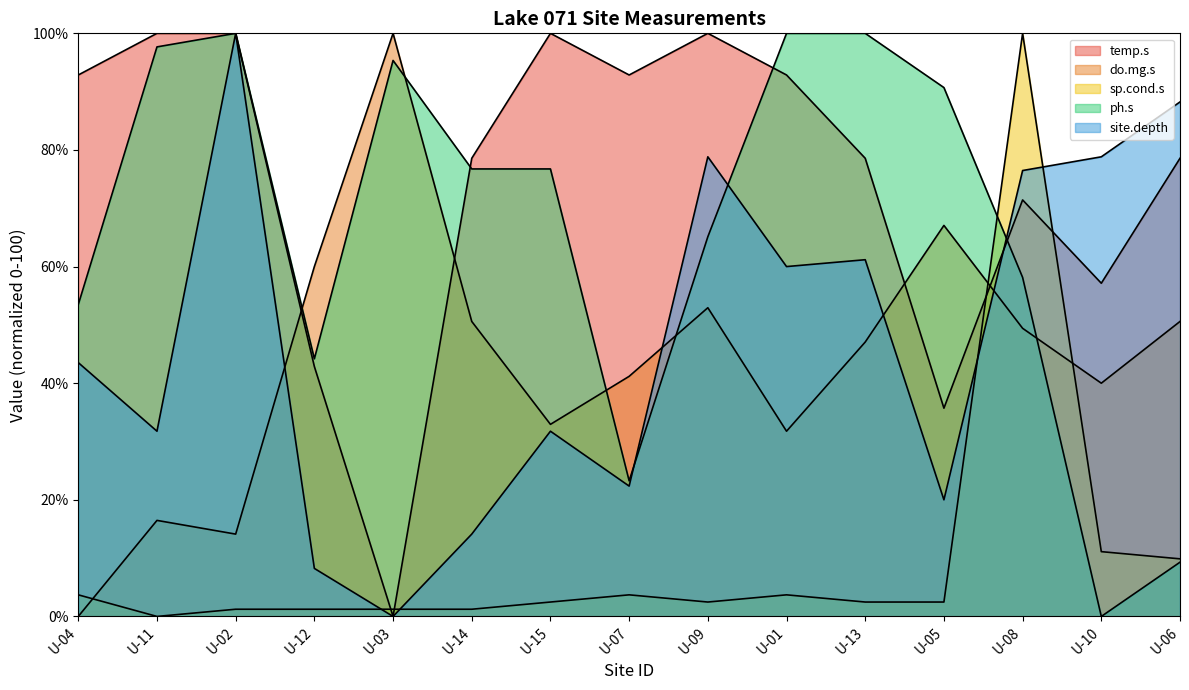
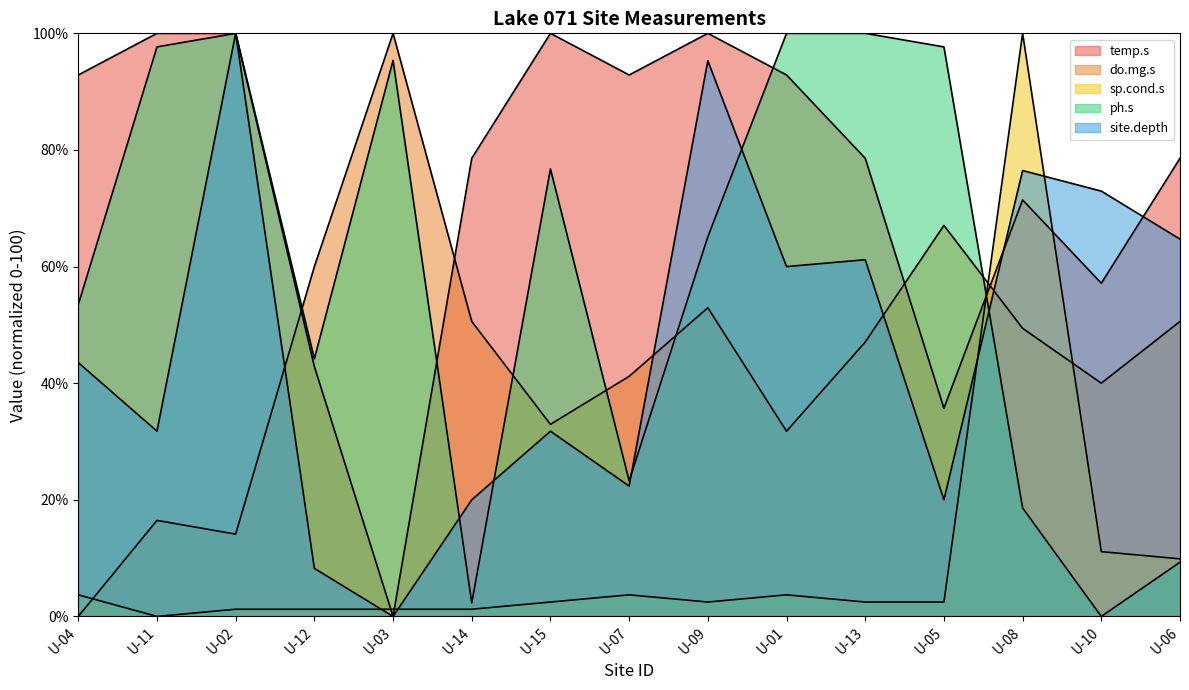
  {
    "ph.s": {
      "U-04": "53%",
      "U-11": "98%",
      "U-12": "44%",
      "U-03": "95%",
-     "U-14": "77%",
+     "U-14": "2%",
      "U-15": "77%",
      "U-07": "23%",
      "U-09": "65%",
      "U-01": "100%",
      "U-13": "100%",
-     "U-05": "91%",
-     "U-08": "58%",
+     "U-05": "98%",
+     "U-08": "19%",
      "U-10": "0%",
      "U-06": "9%"
    },
    "site.depth": {
      "U-04": "44%",
      "U-11": "32%",
      "U-12": "8%",
-     "U-14": "14%",
+     "U-14": "20%",
      "U-15": "32%",
      "U-07": "22%",
-     "U-09": "79%",
+     "U-09": "95%",
      "U-01": "60%",
      "U-13": "61%",
      "U-05": "20%",
      "U-08": "76%",
-     "U-10": "79%",
-     "U-06": "88%"
+     "U-10": "73%",
+     "U-06": "65%"
    }
  }
